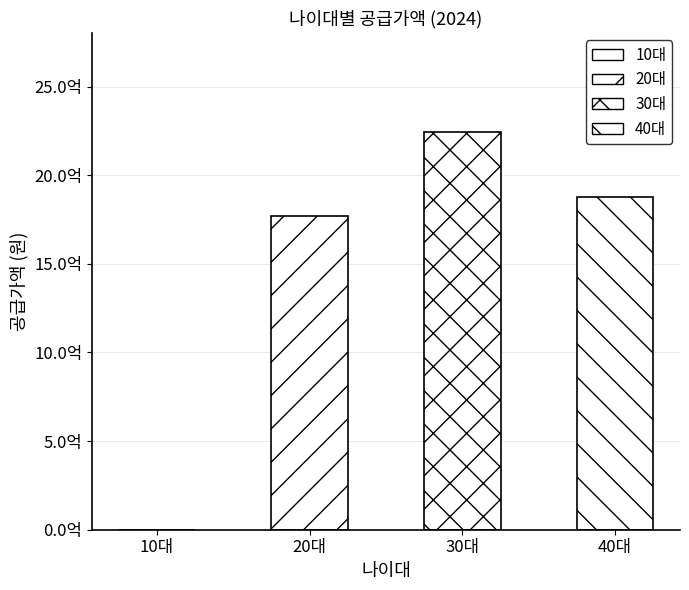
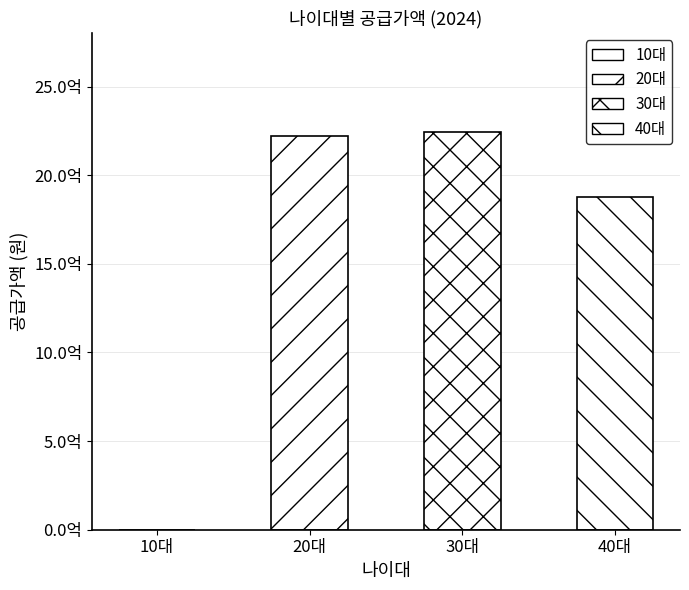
  {
    "10대": "0.0억",
-   "20대": "17.7억",
+   "20대": "22.2억",
    "30대": "22.4억",
    "40대": "18.8억"
  }
